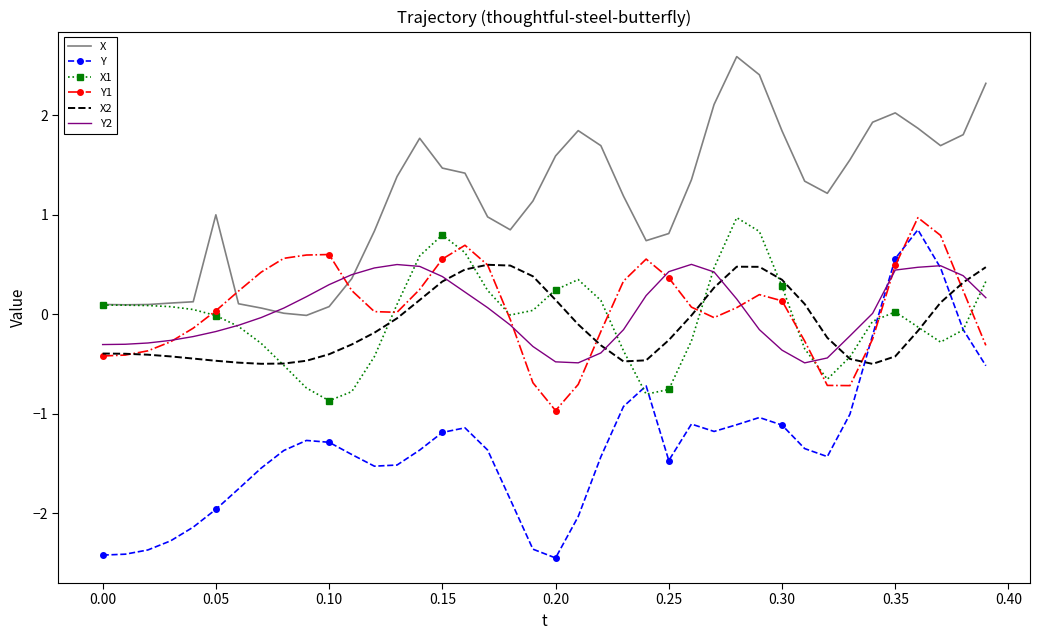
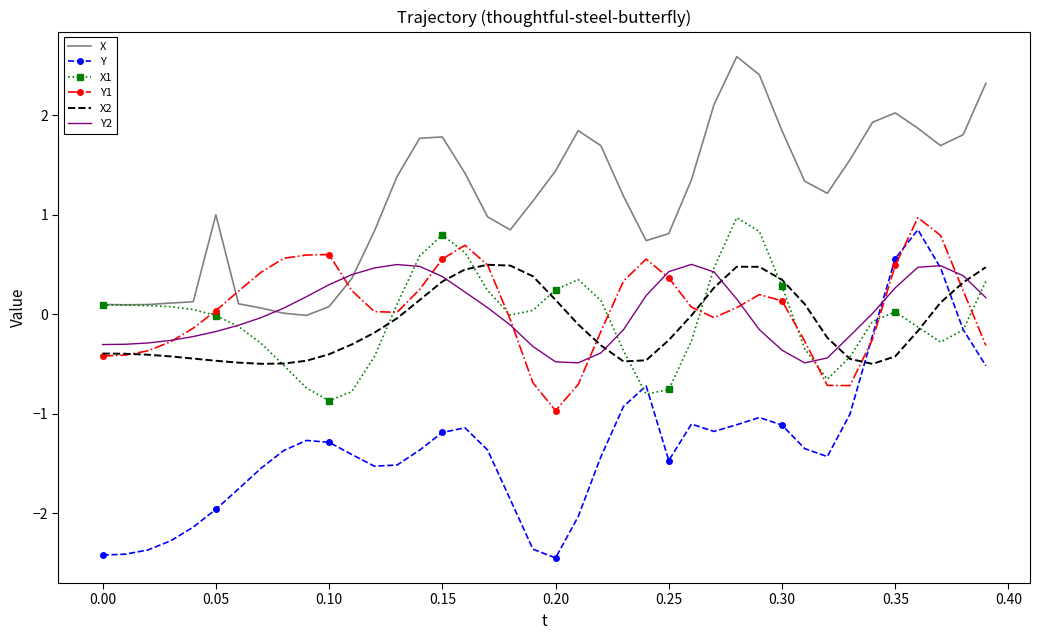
  {
    "X": {
      "0.05": 1.0,
      "0.10": 0.1,
-     "0.15": 1.5,
-     "0.20": 1.6,
+     "0.15": 1.8,
+     "0.20": 1.4,
      "0.25": 0.8,
      "0.30": 1.8,
      "0.35": 2.0
    },
    "Y": {
      "0.00": -2.4,
      "0.05": -2.0,
      "0.10": -1.3,
      "0.15": -1.2,
      "0.20": -2.4,
      "0.25": -1.5,
      "0.30": -1.1,
      "0.35": 0.6
    },
    "X1": {
      "0.05": 0.0,
      "0.10": -0.9,
      "0.15": 0.8,
      "0.20": 0.2,
      "0.25": -0.8,
      "0.30": 0.3,
      "0.35": 0.0
    },
    "Y1": {
      "0.05": 0.0,
      "0.10": 0.6,
      "0.15": 0.6,
      "0.20": -1.0,
      "0.25": 0.4,
      "0.30": 0.1,
      "0.35": 0.5
    },
    "X2": {
      "0.05": -0.5,
      "0.10": -0.4,
      "0.15": 0.3,
      "0.20": 0.1,
      "0.25": -0.3,
      "0.30": 0.3,
      "0.35": -0.4
    },
    "Y2": {
      "0.00": -0.3,
      "0.05": -0.2,
      "0.10": 0.3,
      "0.15": 0.4,
      "0.20": -0.5,
      "0.25": 0.4,
      "0.30": -0.4,
-     "0.35": 0.4
+     "0.35": 0.3
    }
  }
